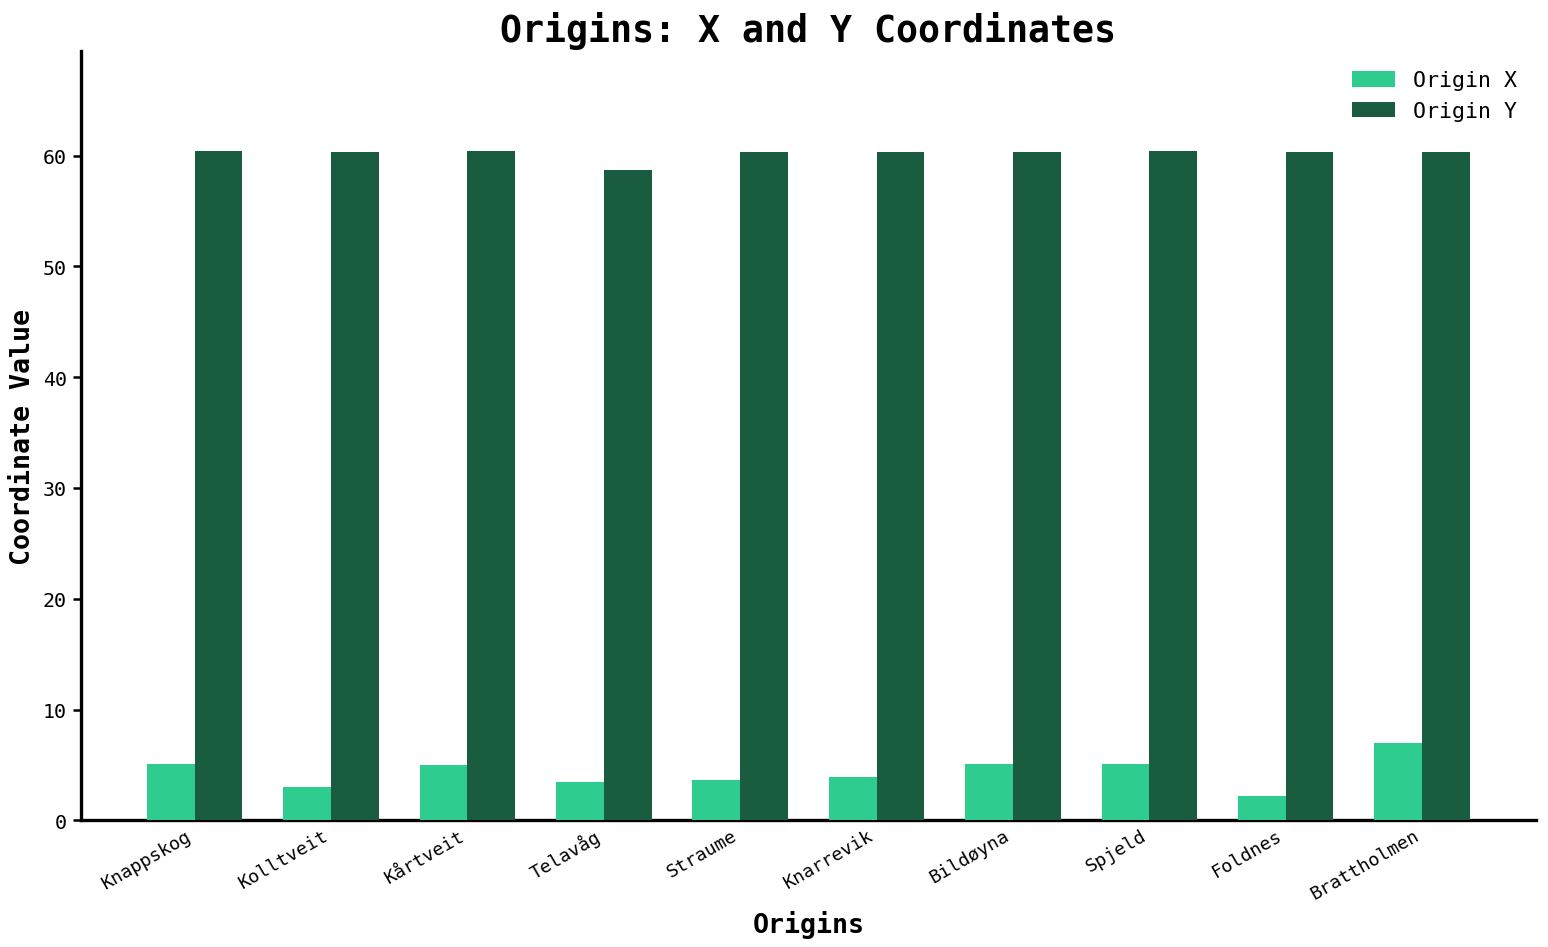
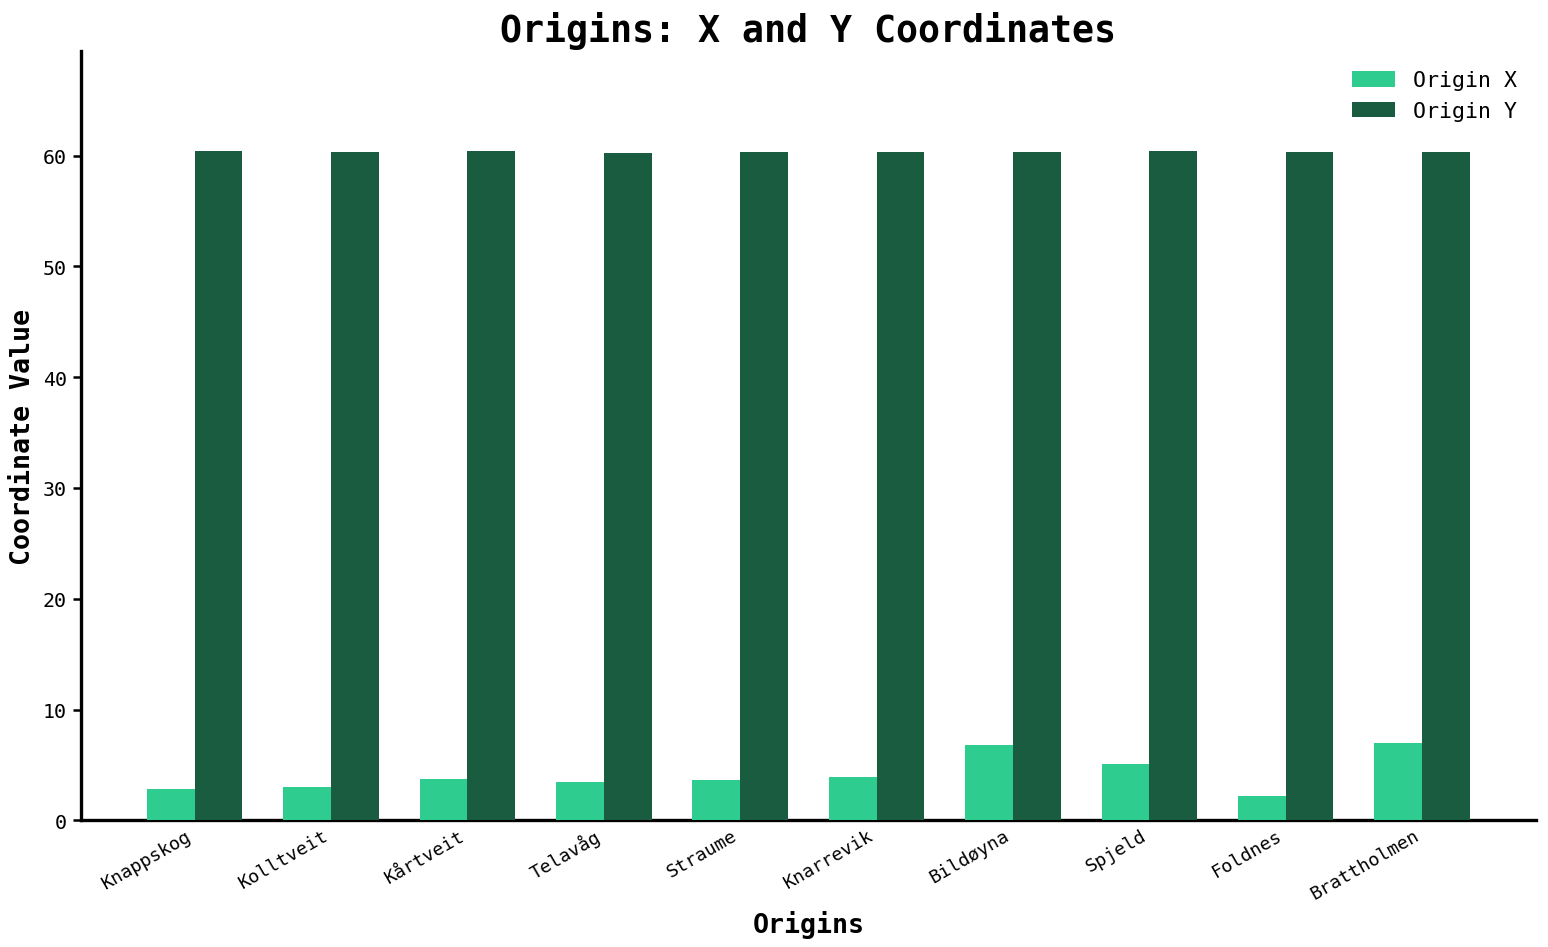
  {
    "Origin X": {
-     "Knappskog": 5,
+     "Knappskog": 3,
      "Kolltveit": 3,
-     "Kårtveit": 5,
+     "Kårtveit": 4,
      "Telavåg": 3,
      "Straume": 4,
      "Knarrevik": 4,
-     "Bildøyna": 5,
+     "Bildøyna": 7,
      "Spjeld": 5,
      "Foldnes": 2,
      "Brattholmen": 7
    },
    "Origin Y": {
      "Knappskog": 60,
      "Kolltveit": 60,
      "Kårtveit": 60,
-     "Telavåg": 59,
+     "Telavåg": 60,
      "Straume": 60,
      "Knarrevik": 60,
      "Bildøyna": 60,
      "Spjeld": 60,
      "Foldnes": 60,
      "Brattholmen": 60
    }
  }
